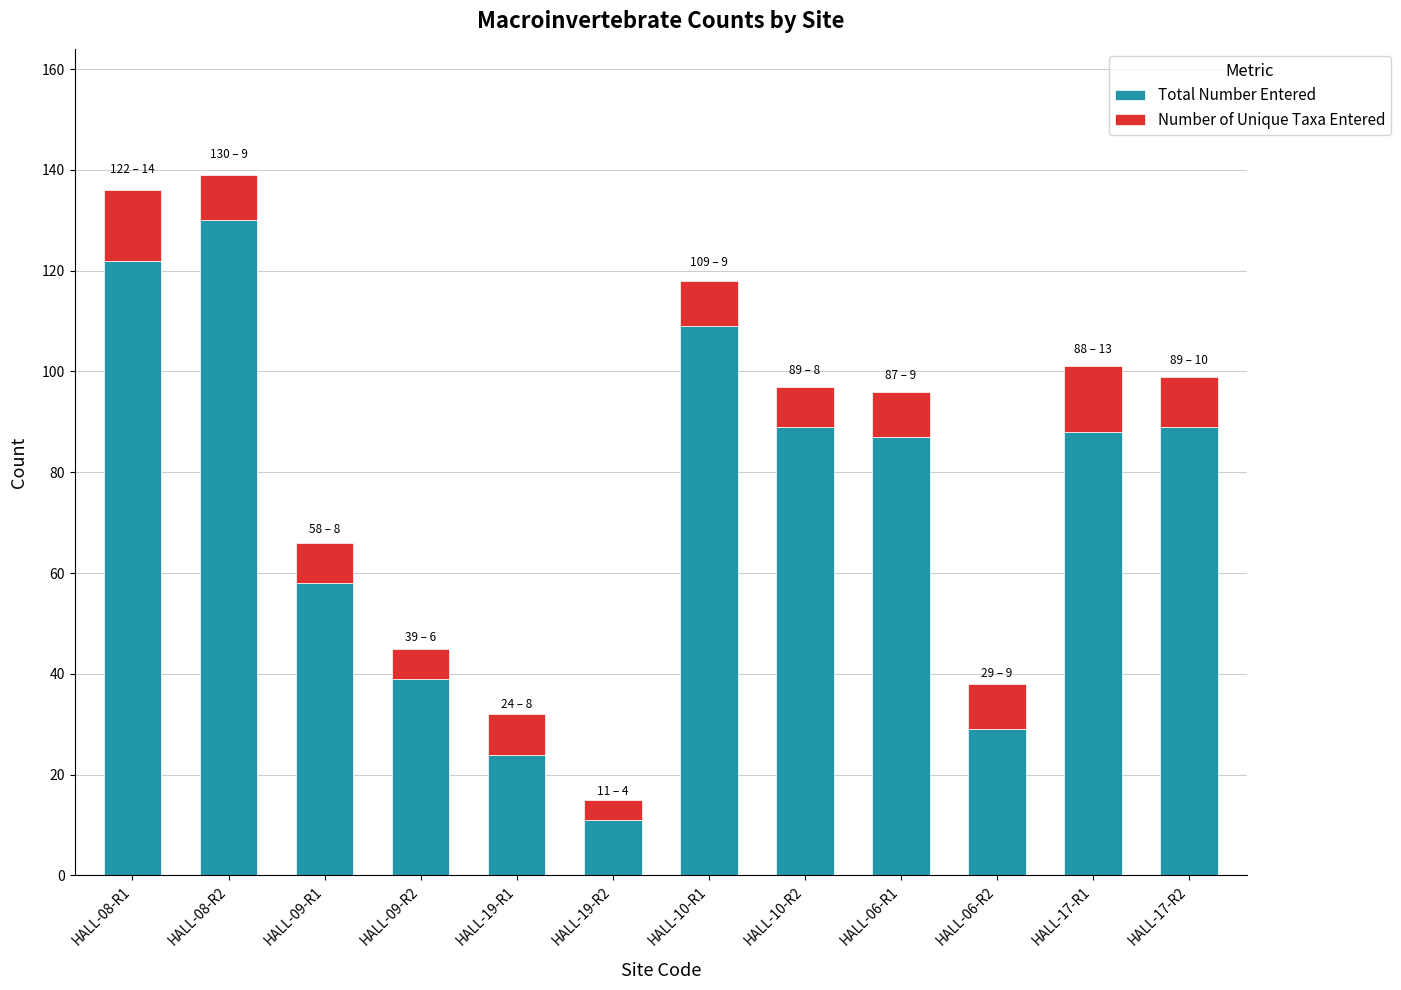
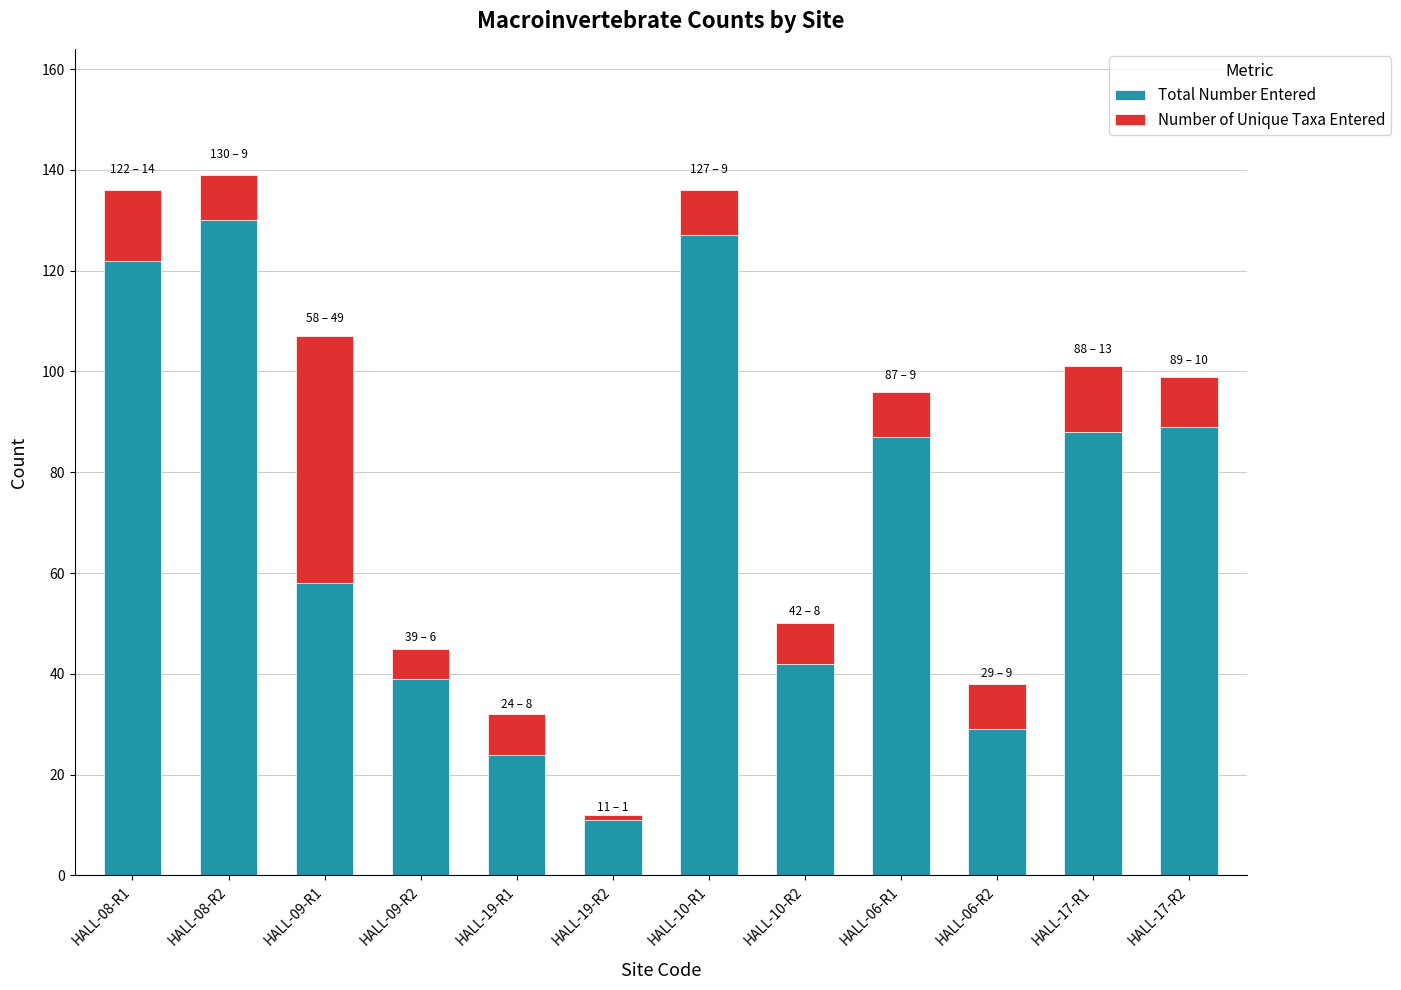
  {
    "Total Number Entered": {
      "HALL-19-R2": 11,
-     "HALL-10-R1": 109,
-     "HALL-10-R2": 89
+     "HALL-10-R1": 127,
+     "HALL-10-R2": 42
    },
    "Number of Unique Taxa Entered": {
      "HALL-08-R1": 14,
      "HALL-08-R2": 9,
-     "HALL-09-R1": 8,
+     "HALL-09-R1": 49,
      "HALL-09-R2": 6,
      "HALL-19-R1": 8,
-     "HALL-19-R2": 4,
+     "HALL-19-R2": 1,
      "HALL-10-R1": 9,
      "HALL-10-R2": 8,
      "HALL-06-R1": 9,
      "HALL-06-R2": 9,
      "HALL-17-R1": 13,
      "HALL-17-R2": 10
    }
  }
